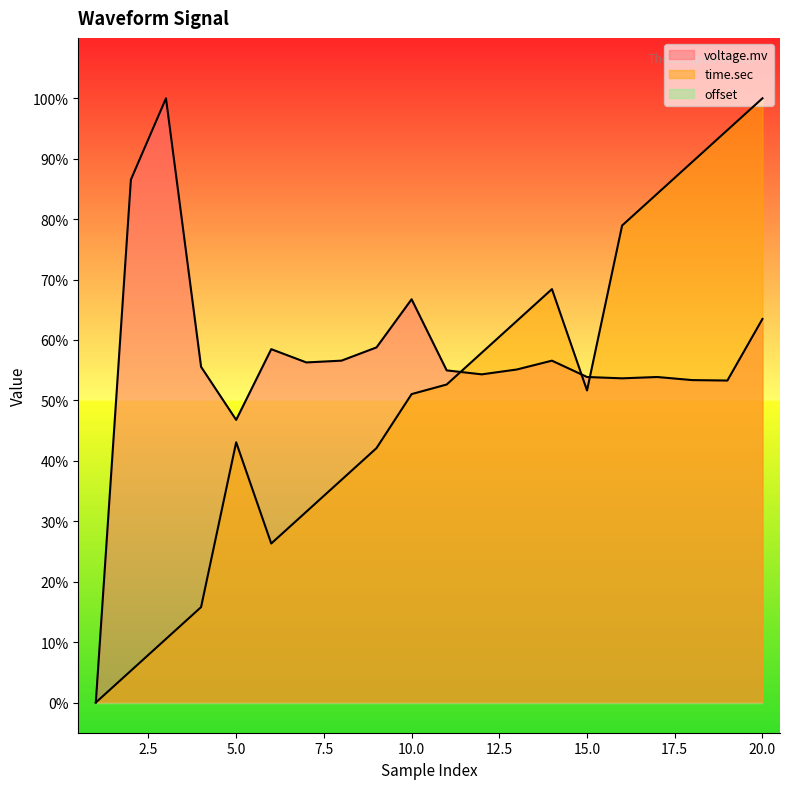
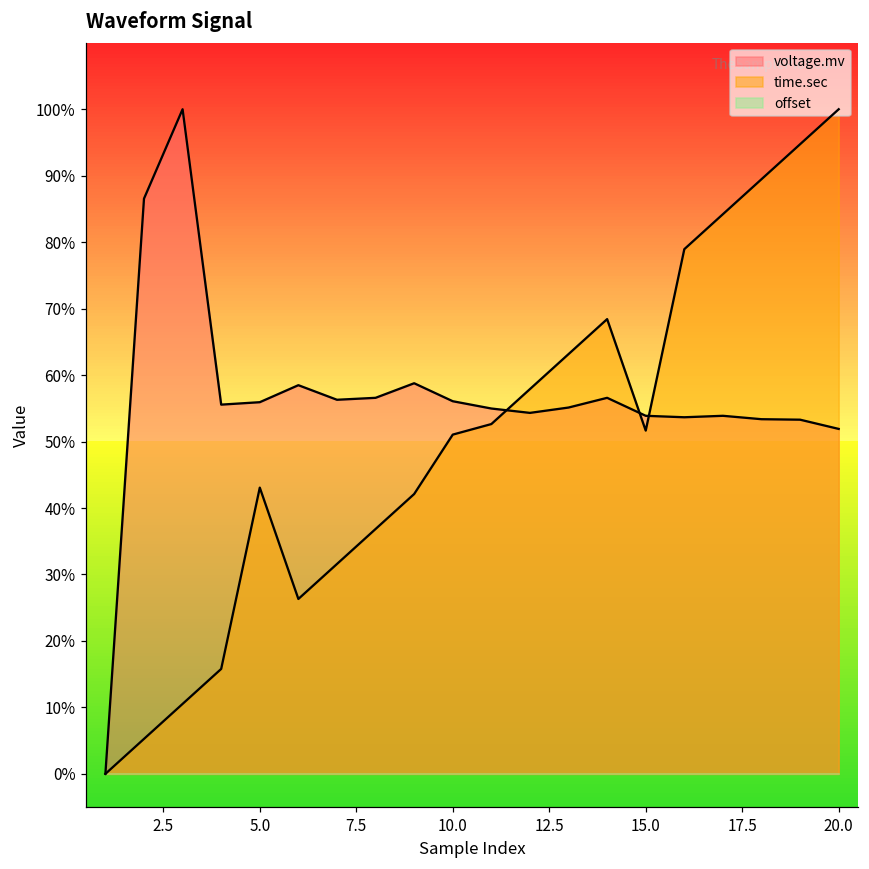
  {
    "voltage.mv": {
-     "5.0": "47%",
-     "10.0": "67%",
+     "5.0": "56%",
+     "10.0": "56%",
      "15.0": "54%",
-     "20.0": "63%"
+     "20.0": "52%"
    },
    "time.sec": {
      "5.0": "43%",
      "10.0": "51%",
      "15.0": "52%"
    },
    "offset": {
      "5.0": "0%",
      "10.0": "0%",
      "15.0": "0%",
      "20.0": "0%"
    }
  }
